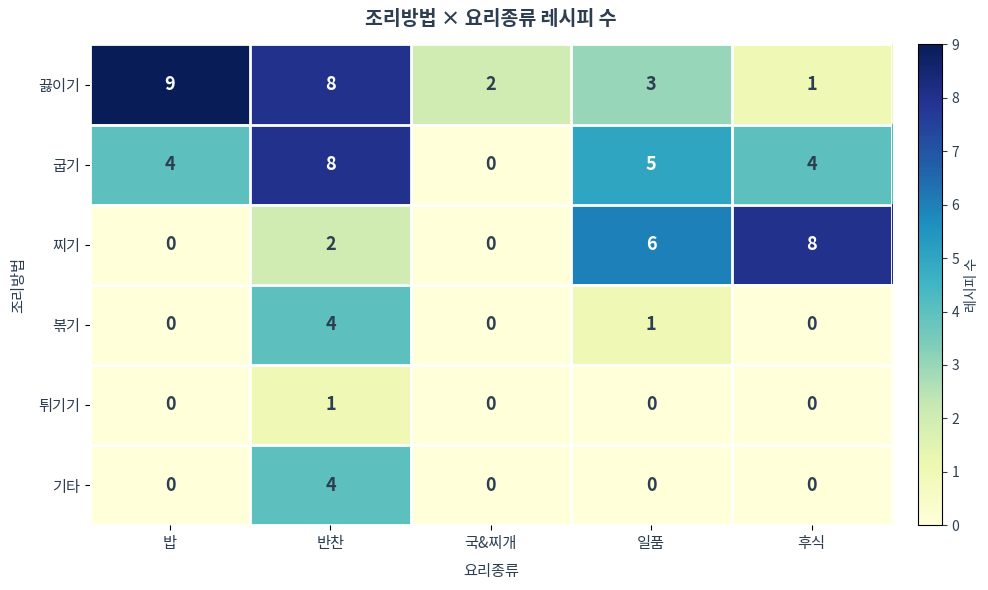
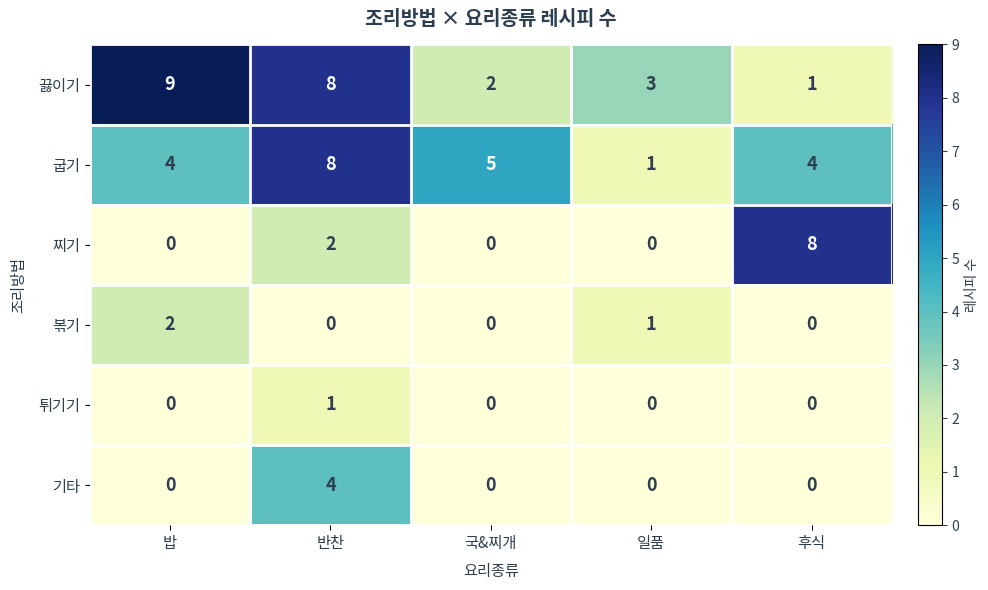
  {
    "끓이기": {
      "밥": 9,
      "반찬": 8,
      "국&찌개": 2,
      "일품": 3,
      "후식": 1
    },
    "굽기": {
      "밥": 4,
      "반찬": 8,
-     "국&찌개": 0,
-     "일품": 5,
+     "국&찌개": 5,
+     "일품": 1,
      "후식": 4
    },
    "찌기": {
      "밥": 0,
      "반찬": 2,
      "국&찌개": 0,
-     "일품": 6,
+     "일품": 0,
      "후식": 8
    },
    "볶기": {
-     "밥": 0,
-     "반찬": 4,
+     "밥": 2,
+     "반찬": 0,
      "국&찌개": 0,
      "일품": 1,
      "후식": 0
    },
    "튀기기": {
      "밥": 0,
      "반찬": 1,
      "국&찌개": 0,
      "일품": 0,
      "후식": 0
    },
    "기타": {
      "밥": 0,
      "반찬": 4,
      "국&찌개": 0,
      "일품": 0,
      "후식": 0
    }
  }
